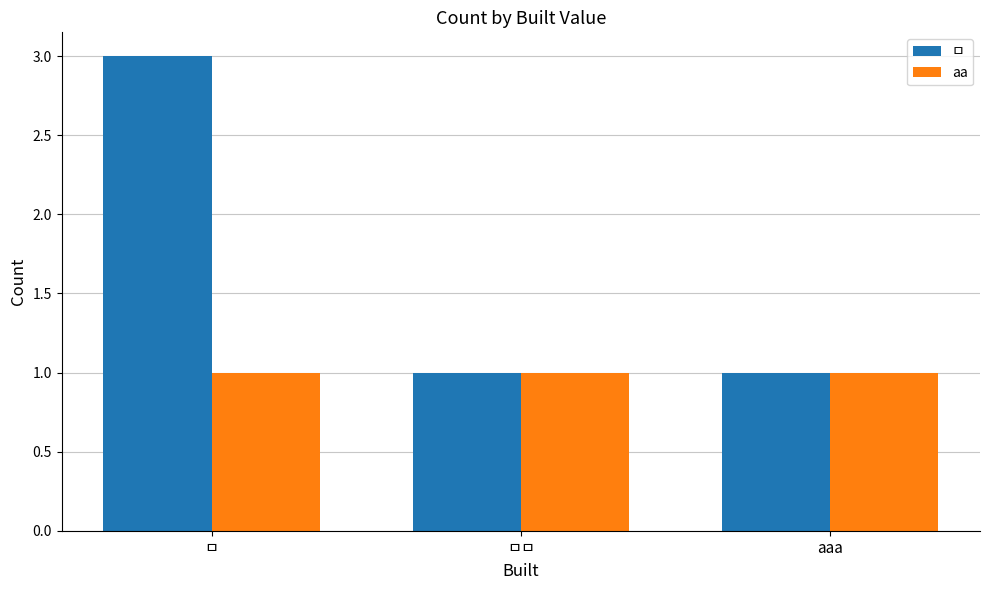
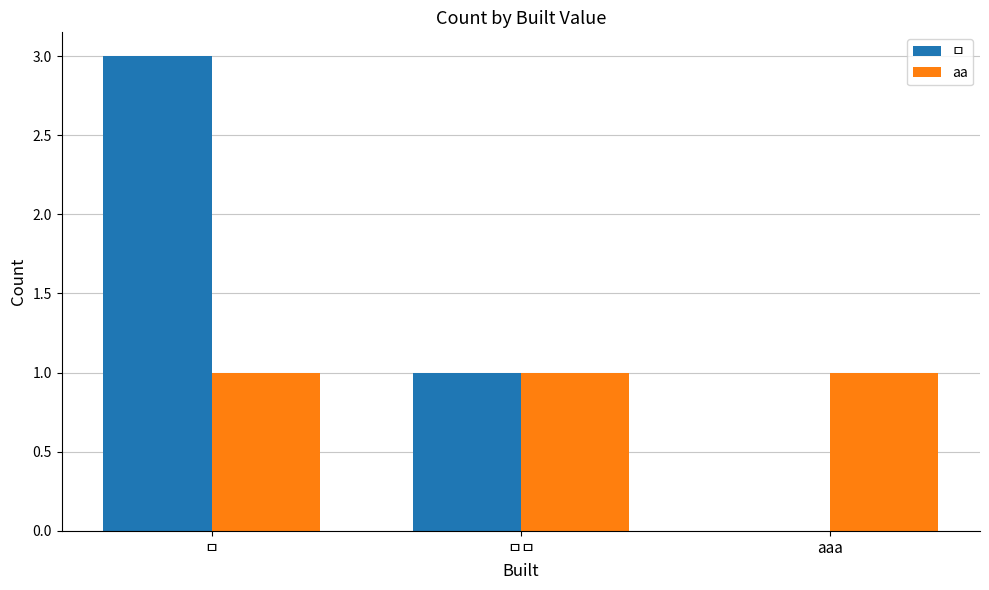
  {
    "ㅁ": {
      "ㅁ": 3,
      "ㅁㅁ": 1,
-     "aaa": 1
+     "aaa": 0
    },
    "aa": {
      "ㅁ": 1,
      "ㅁㅁ": 1,
      "aaa": 1
    }
  }
